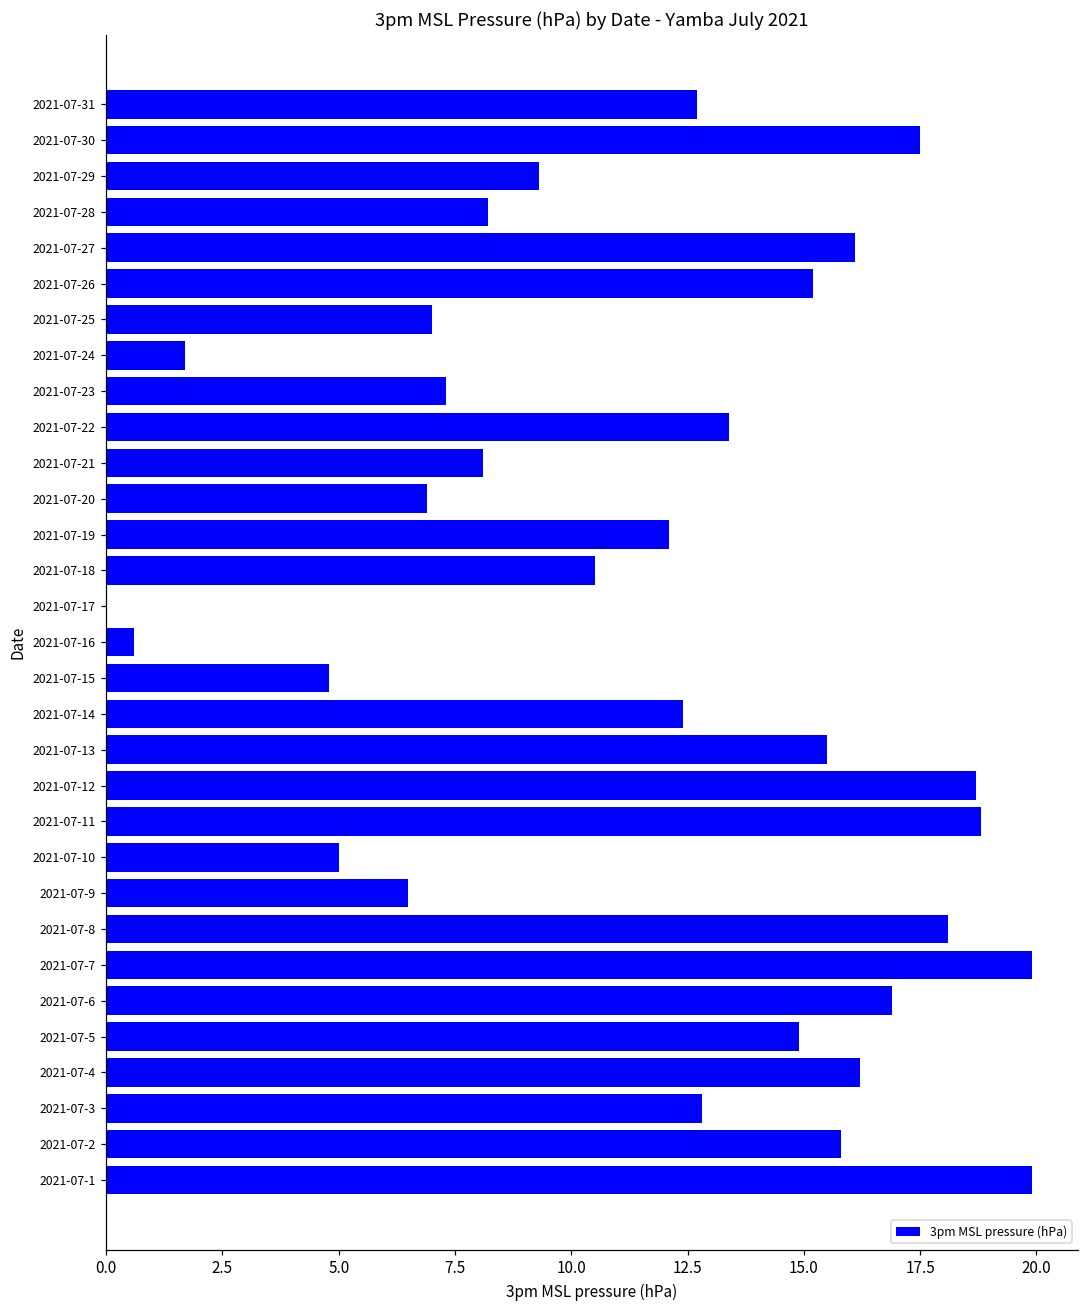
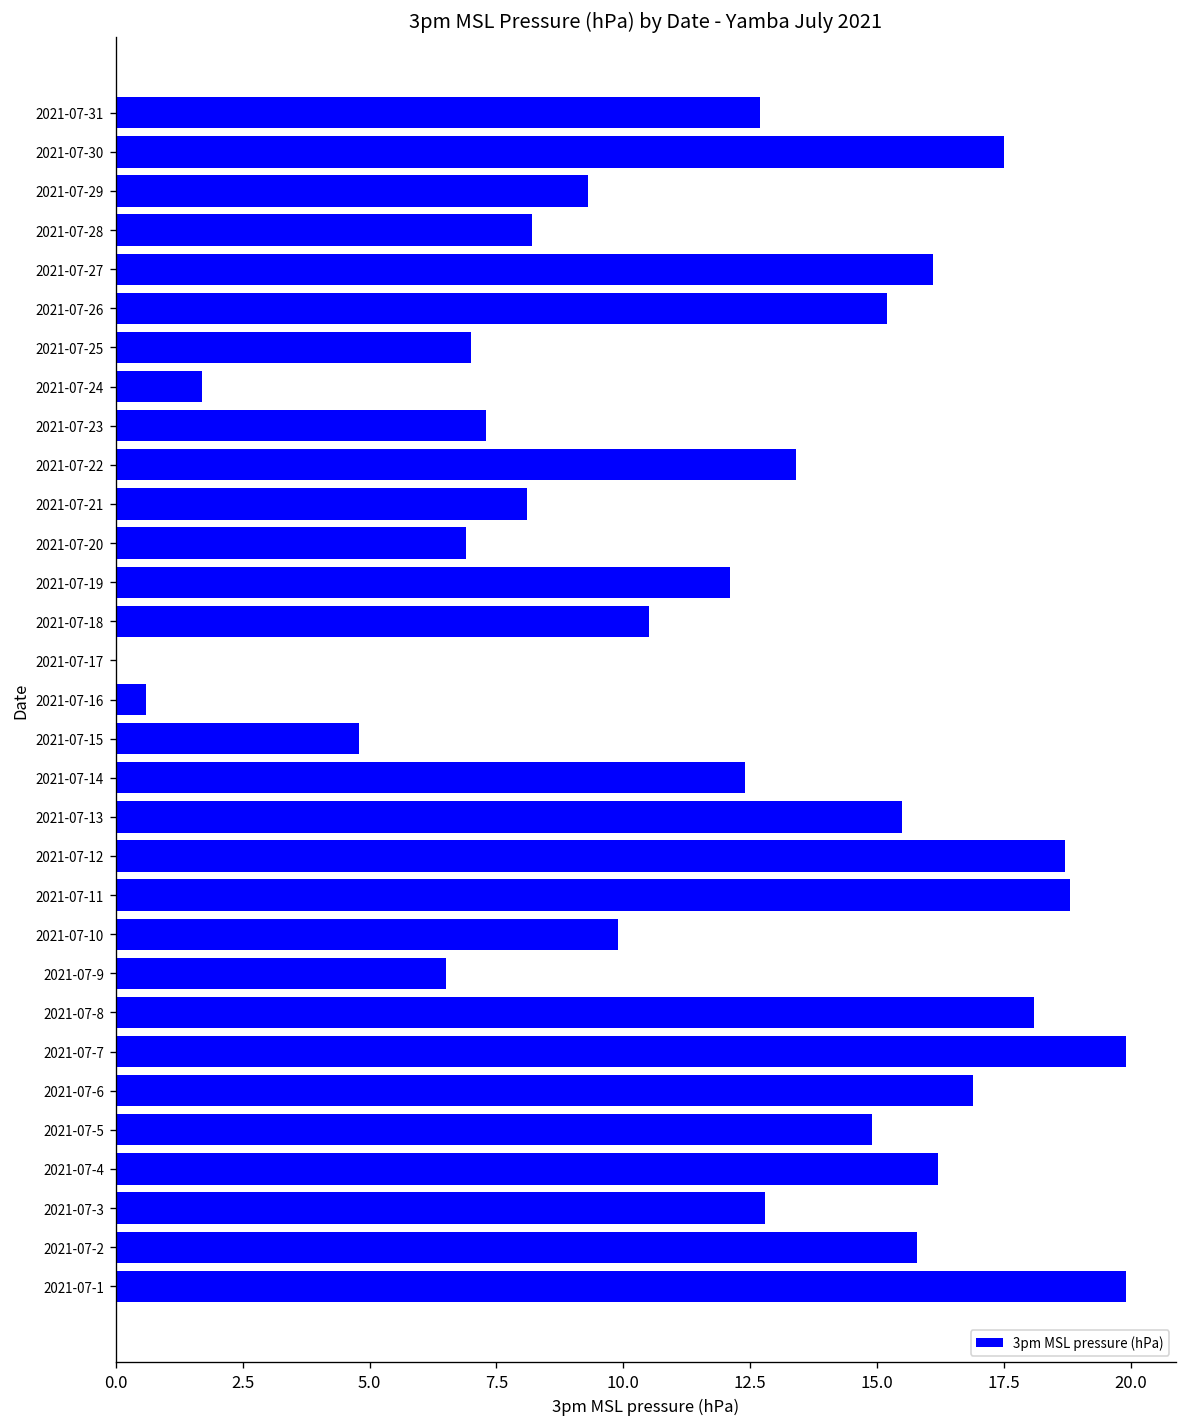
  {
    "2021-07-31": 12.7,
    "2021-07-30": 17.5,
    "2021-07-29": 9.3,
    "2021-07-28": 8.2,
    "2021-07-27": 16.1,
    "2021-07-26": 15.2,
    "2021-07-25": 7.0,
    "2021-07-24": 1.7,
    "2021-07-23": 7.3,
    "2021-07-22": 13.4,
    "2021-07-21": 8.1,
    "2021-07-20": 6.9,
    "2021-07-19": 12.1,
    "2021-07-18": 10.5,
    "2021-07-17": 0.0,
    "2021-07-16": 0.6,
    "2021-07-15": 4.8,
    "2021-07-14": 12.4,
    "2021-07-13": 15.5,
    "2021-07-12": 18.7,
    "2021-07-11": 18.8,
-   "2021-07-10": 5.0,
+   "2021-07-10": 9.9,
    "2021-07-9": 6.5,
    "2021-07-8": 18.1,
    "2021-07-7": 19.9,
    "2021-07-6": 16.9,
    "2021-07-5": 14.9,
    "2021-07-4": 16.2,
    "2021-07-3": 12.8,
    "2021-07-2": 15.8,
    "2021-07-1": 19.9
  }
